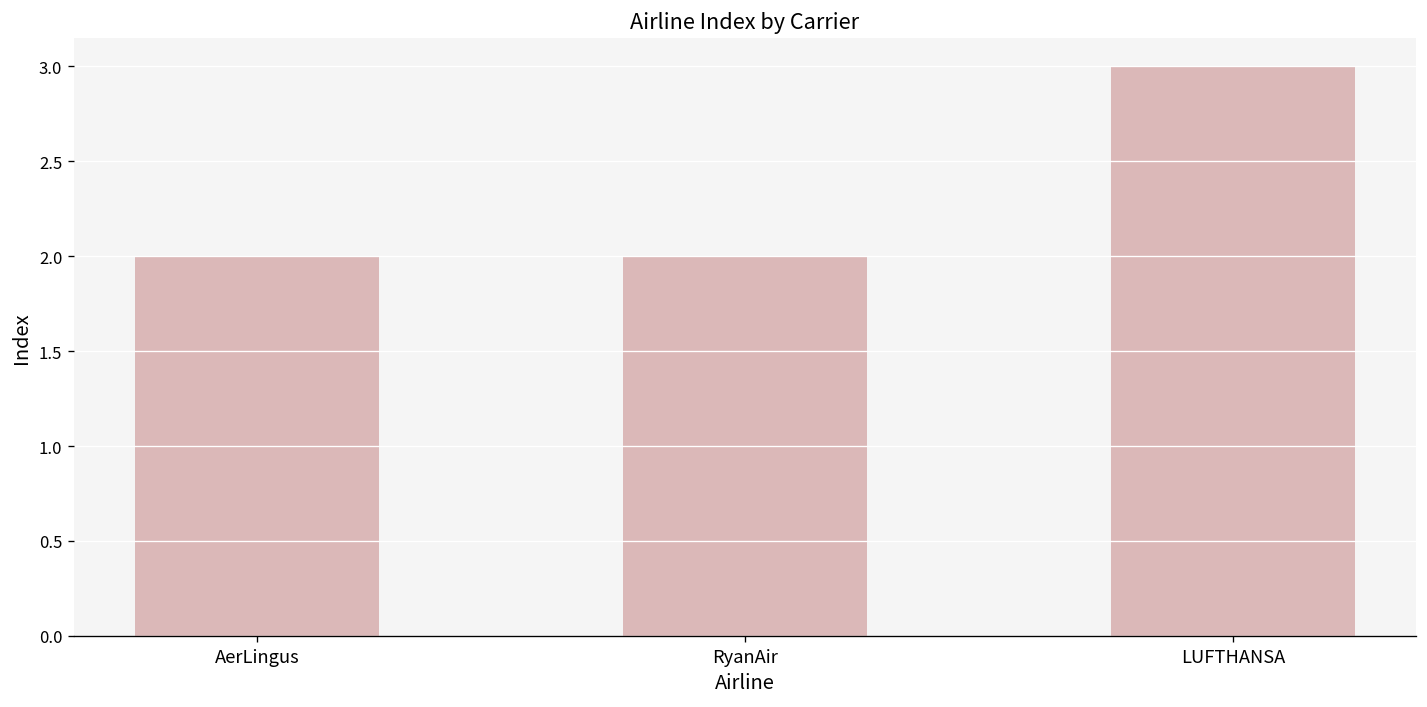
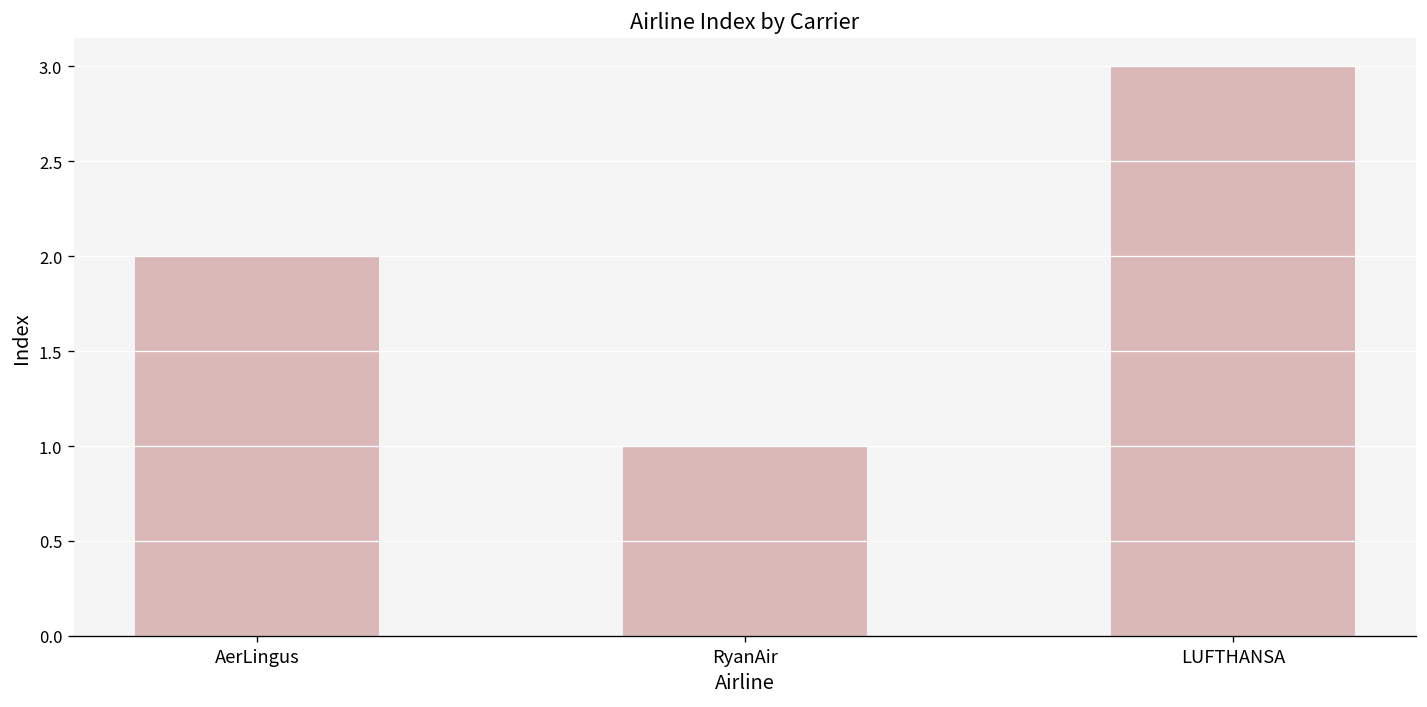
  {
    "AerLingus": 2,
-   "RyanAir": 2,
+   "RyanAir": 1,
    "LUFTHANSA": 3
  }
